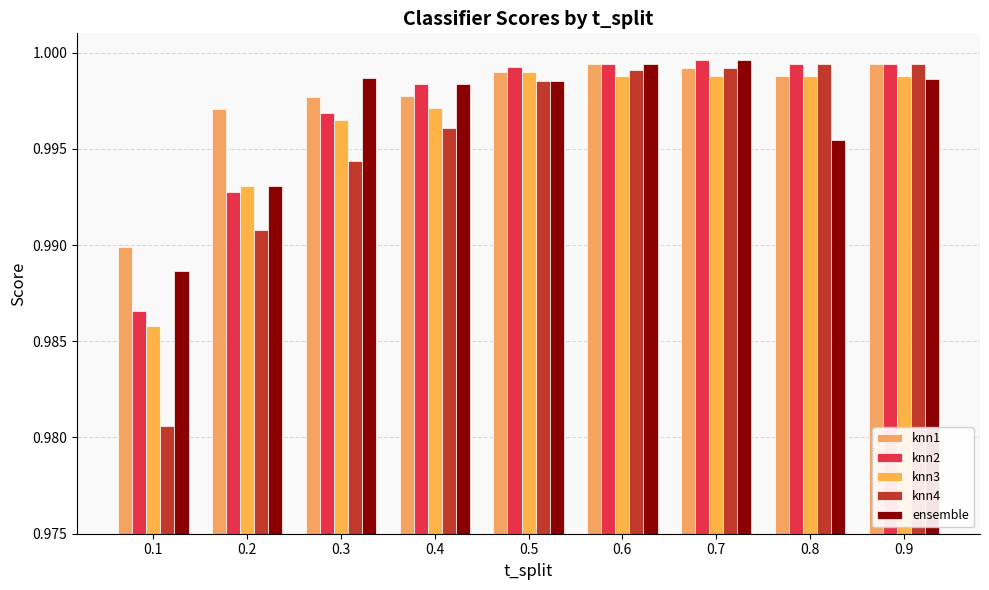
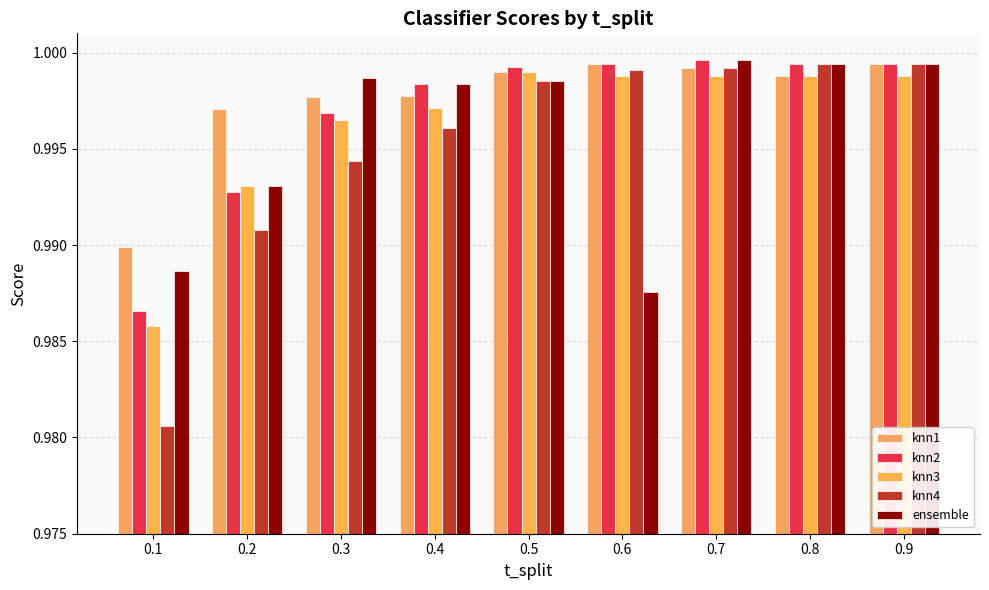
  {
    "ensemble": {
      "0.1": 0.9887,
      "0.2": 0.9931,
      "0.3": 0.9987,
      "0.4": 0.9984,
      "0.5": 0.9985,
-     "0.6": 0.9994,
+     "0.6": 0.9875,
      "0.7": 0.9996,
-     "0.8": 0.9955,
-     "0.9": 0.9986
+     "0.8": 0.9994,
+     "0.9": 0.9994
    }
  }
